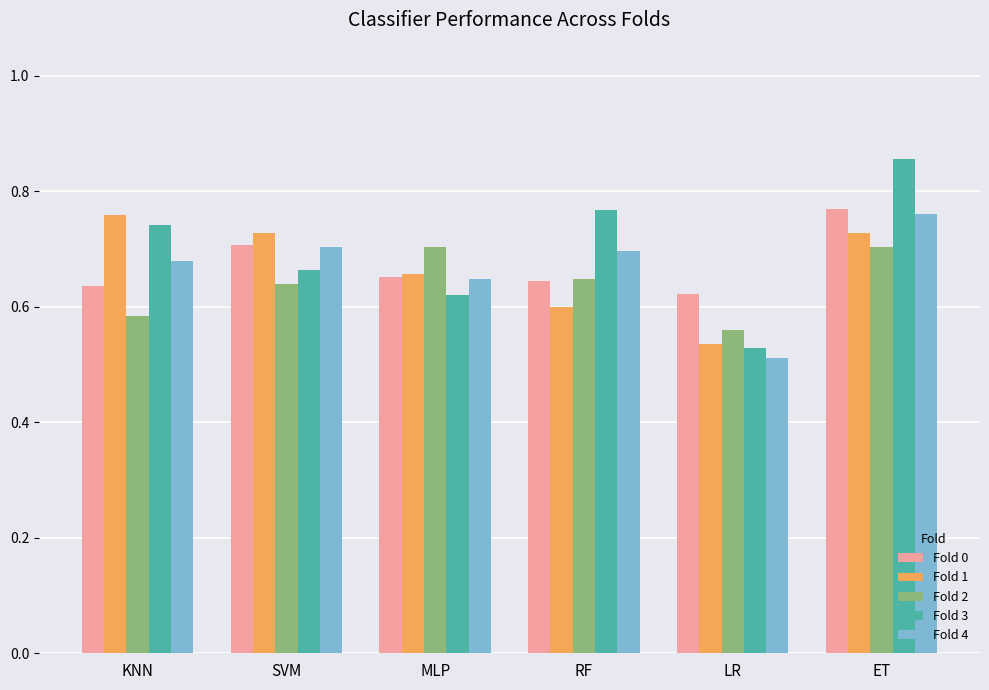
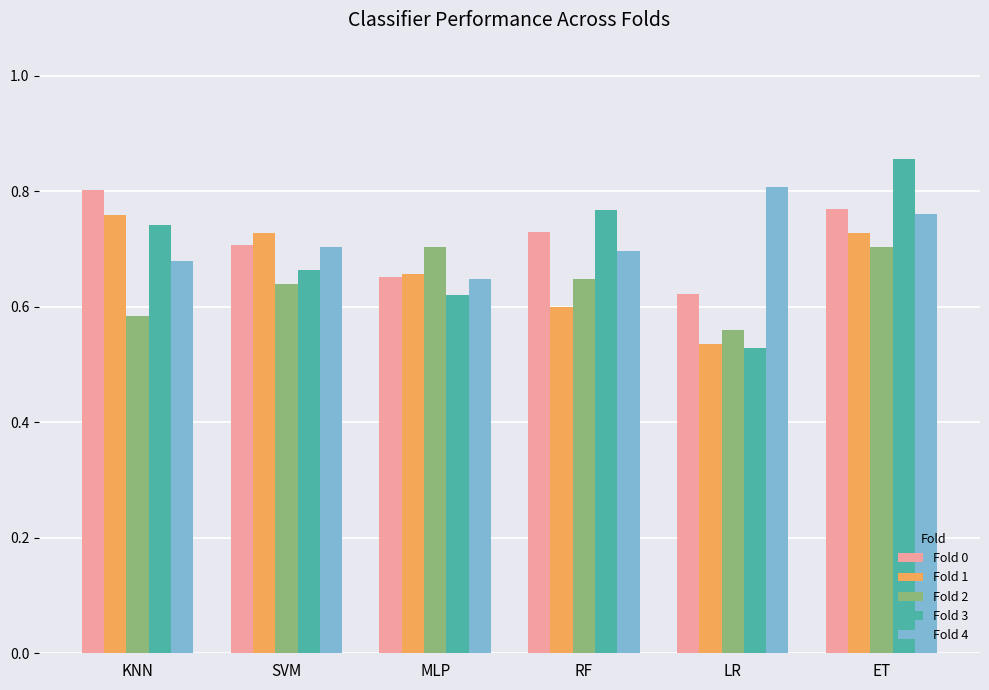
  {
    "Fold 0": {
-     "KNN": 0.64,
+     "KNN": 0.80,
      "SVM": 0.71,
      "MLP": 0.65,
-     "RF": 0.65,
+     "RF": 0.73,
      "LR": 0.62,
      "ET": 0.77
    },
    "Fold 1": {
      "KNN": 0.76,
      "SVM": 0.73,
      "MLP": 0.66,
      "RF": 0.60,
      "LR": 0.54,
      "ET": 0.73
    },
    "Fold 2": {
      "KNN": 0.58,
      "SVM": 0.64,
      "MLP": 0.70,
      "RF": 0.65,
      "LR": 0.56,
      "ET": 0.70
    },
    "Fold 3": {
      "KNN": 0.74,
      "SVM": 0.66,
      "MLP": 0.62,
      "RF": 0.77,
      "LR": 0.53,
      "ET": 0.86
    },
    "Fold 4": {
      "KNN": 0.68,
      "SVM": 0.70,
      "MLP": 0.65,
      "RF": 0.70,
-     "LR": 0.51,
+     "LR": 0.81,
      "ET": 0.76
    }
  }
